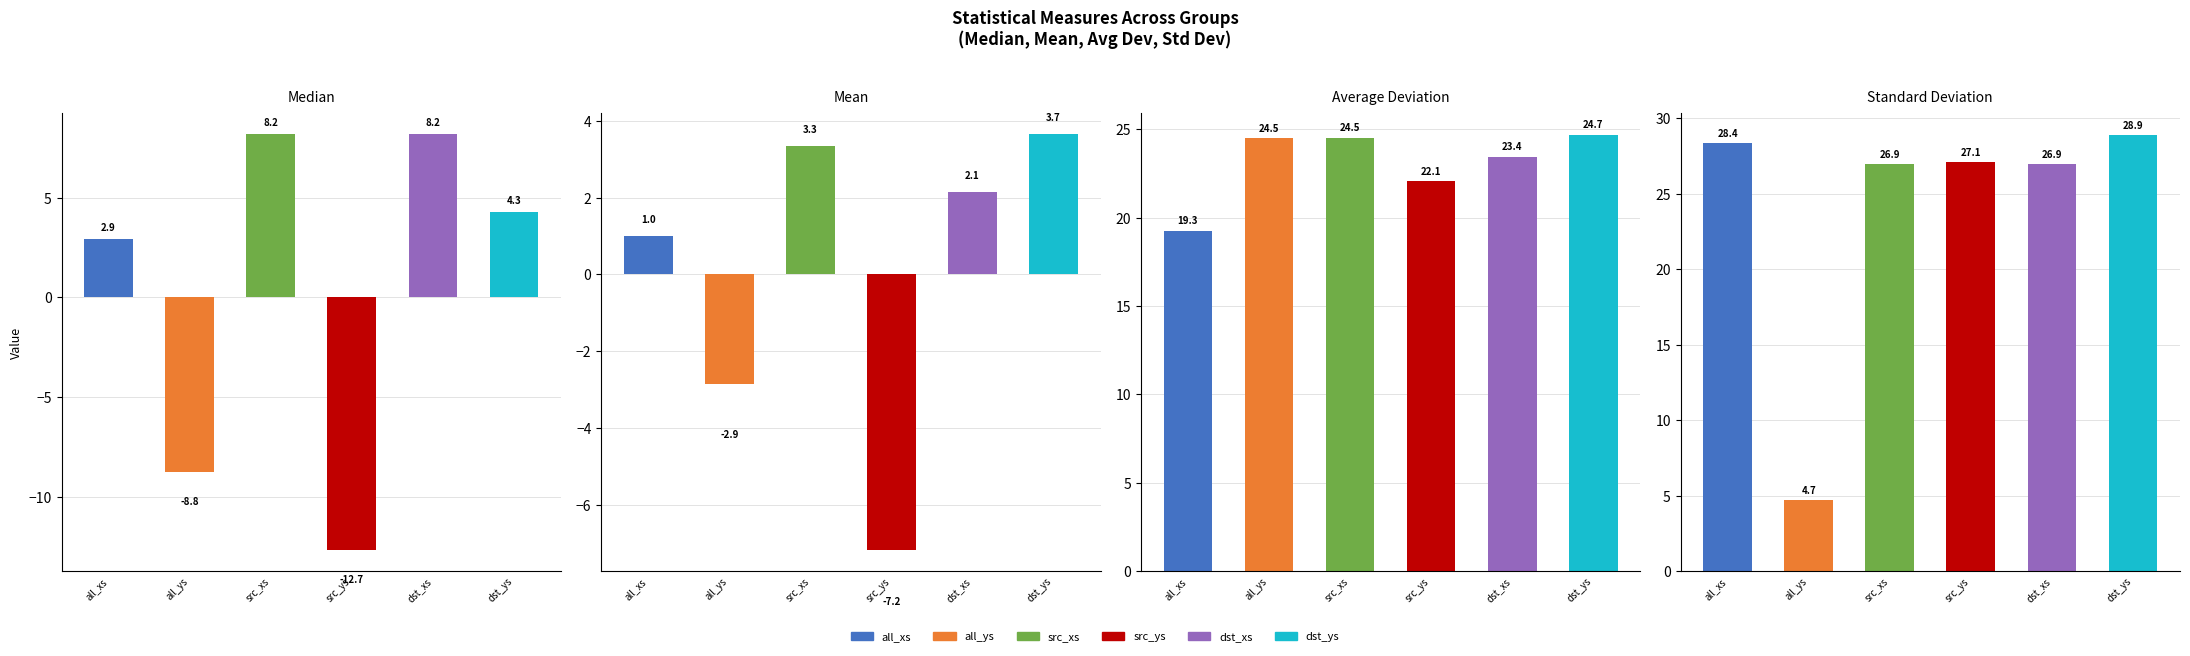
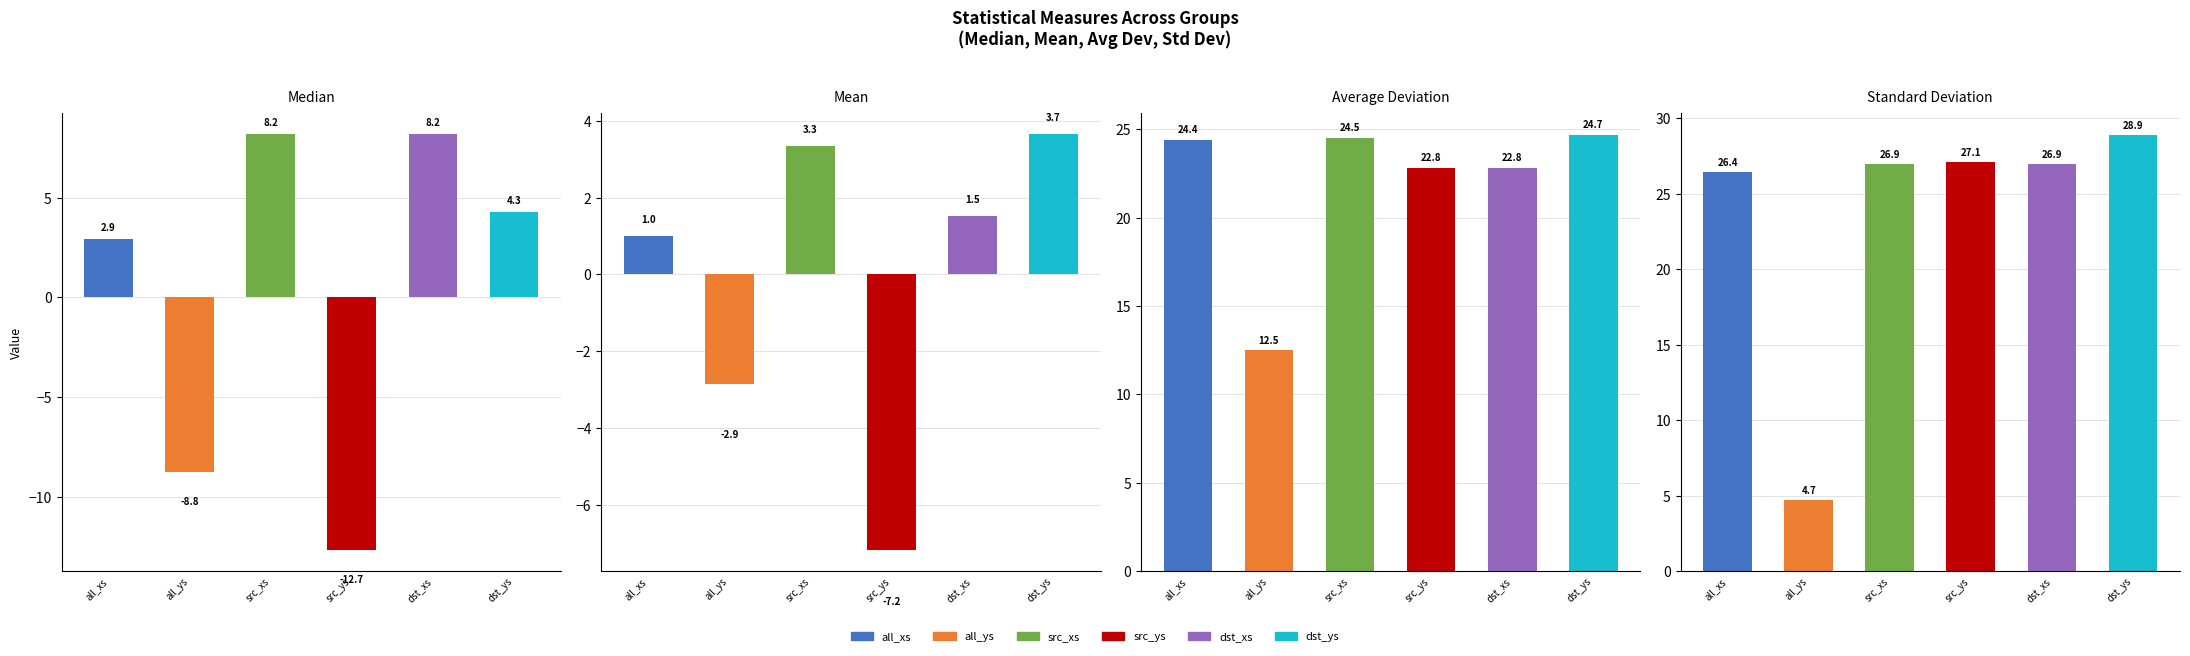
  {
    "Median": {
      "all_xs": 2.9,
      "all_ys": -8.8,
      "src_xs": 8.2,
      "src_ys": -12.7,
      "dst_xs": 8.2,
      "dst_ys": 4.3
    },
    "Mean": {
      "all_xs": 1.0,
      "src_xs": 3.3,
-     "dst_xs": 2.1,
+     "dst_xs": 1.5,
      "dst_ys": 3.7
    },
    "Average Deviation": {
-     "all_xs": 19.3,
-     "all_ys": 24.5,
+     "all_xs": 24.4,
+     "all_ys": 12.5,
      "src_xs": 24.5,
-     "src_ys": 22.1,
-     "dst_xs": 23.4,
+     "src_ys": 22.8,
+     "dst_xs": 22.8,
      "dst_ys": 24.7
    },
    "Standard Deviation": {
-     "all_xs": 28.4,
+     "all_xs": 26.4,
      "all_ys": 4.7,
      "src_xs": 26.9,
      "src_ys": 27.1,
      "dst_xs": 26.9,
      "dst_ys": 28.9
    }
  }
